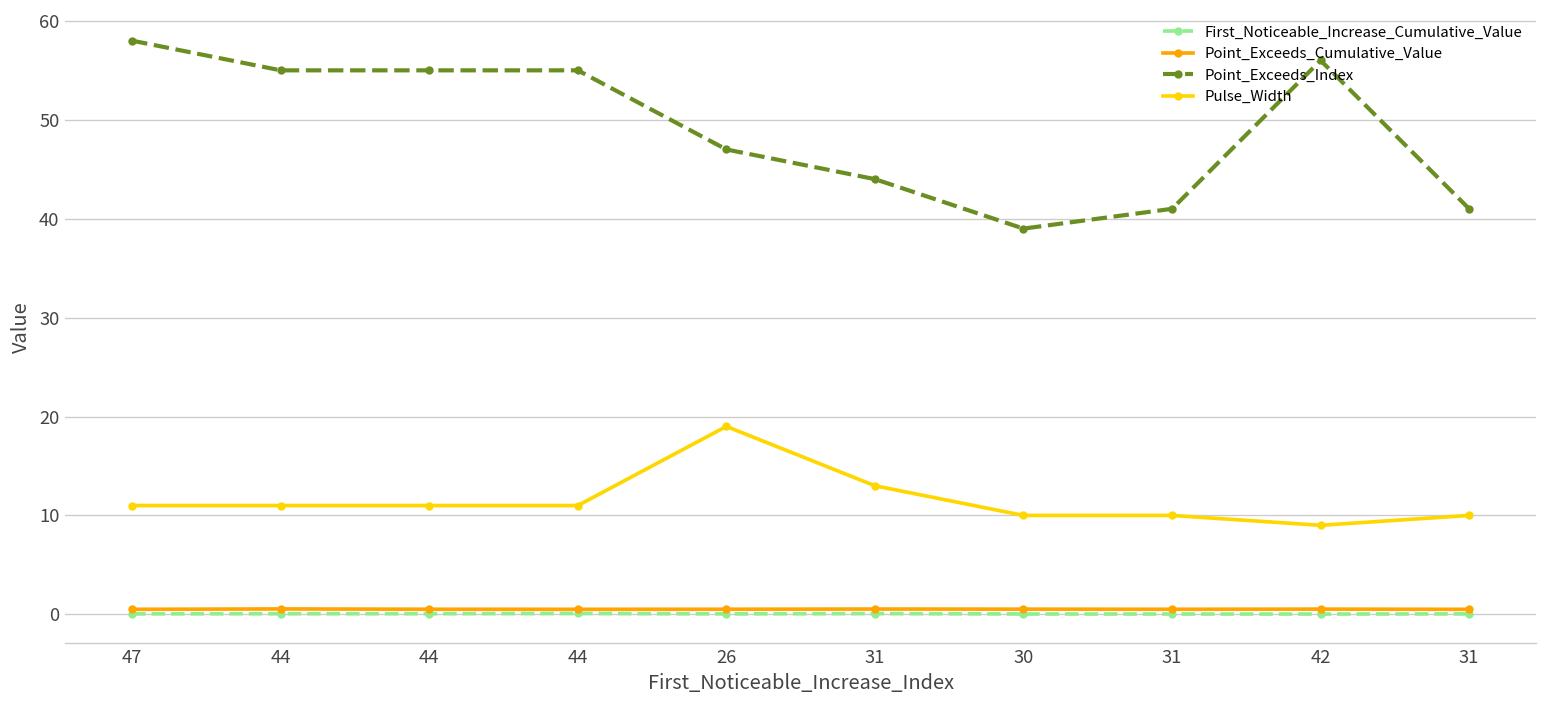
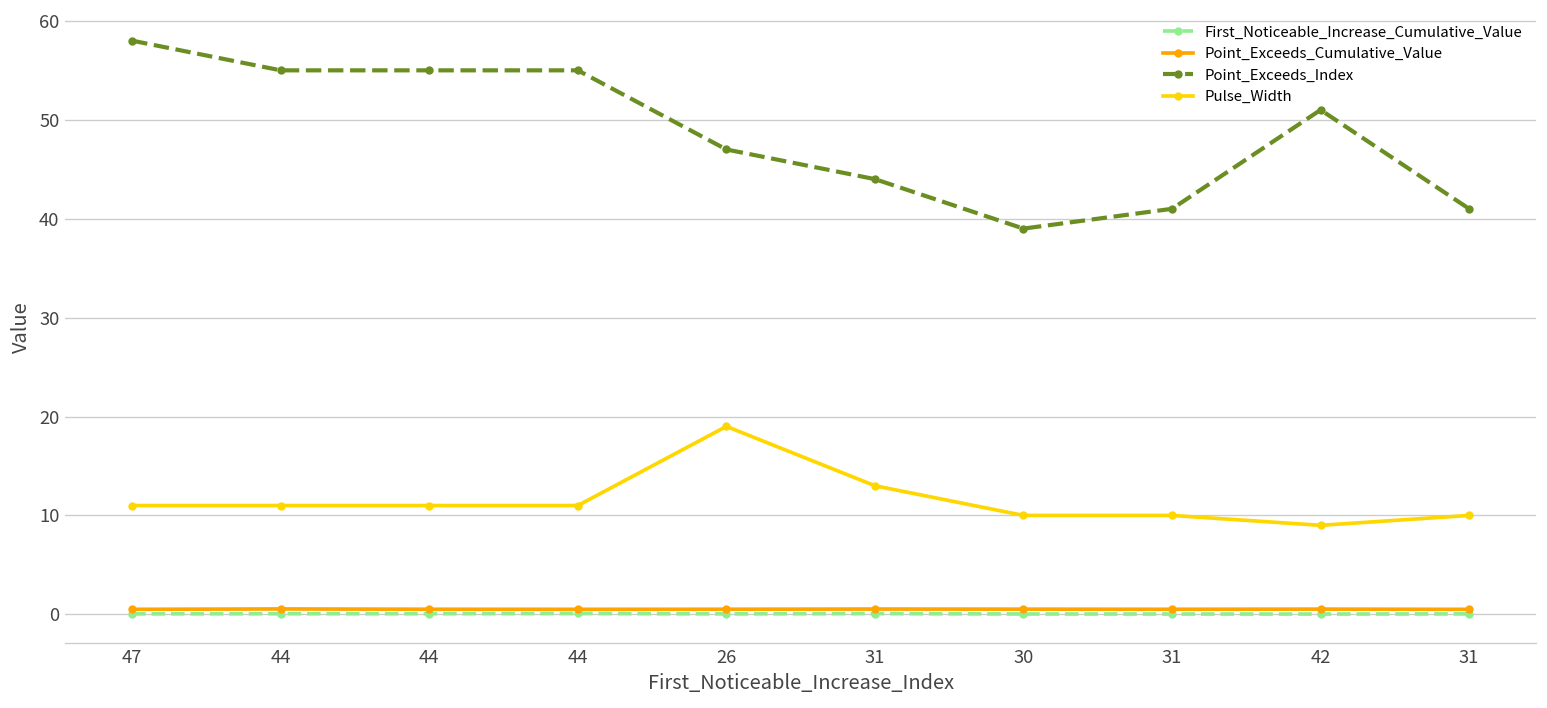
  {
    "First_Noticeable_Increase_Cumulative_Value": {
      "47": 0,
      "26": 0,
      "30": 0,
      "42": 0
    },
    "Point_Exceeds_Index": {
      "47": 58,
      "26": 47,
      "30": 39,
-     "42": 56
+     "42": 51
    }
  }
